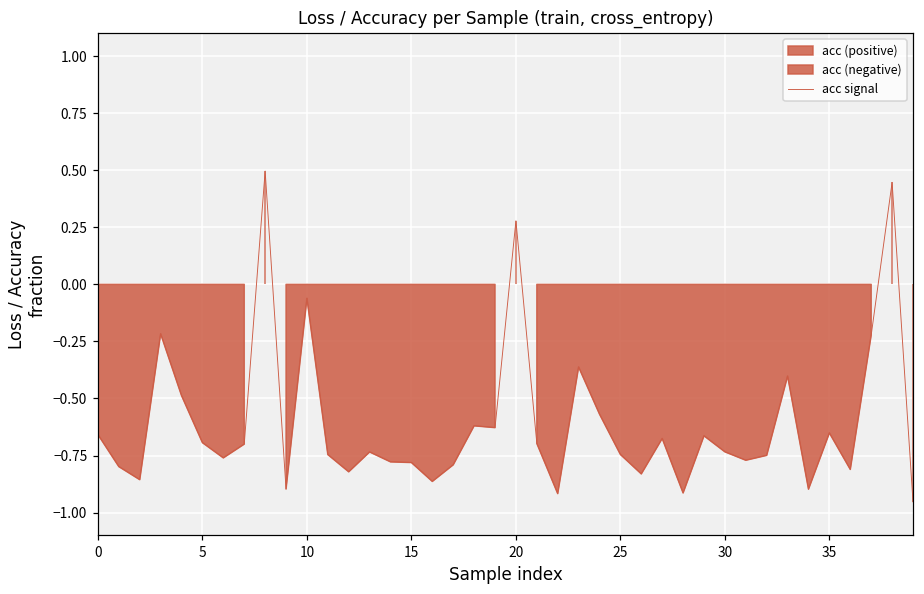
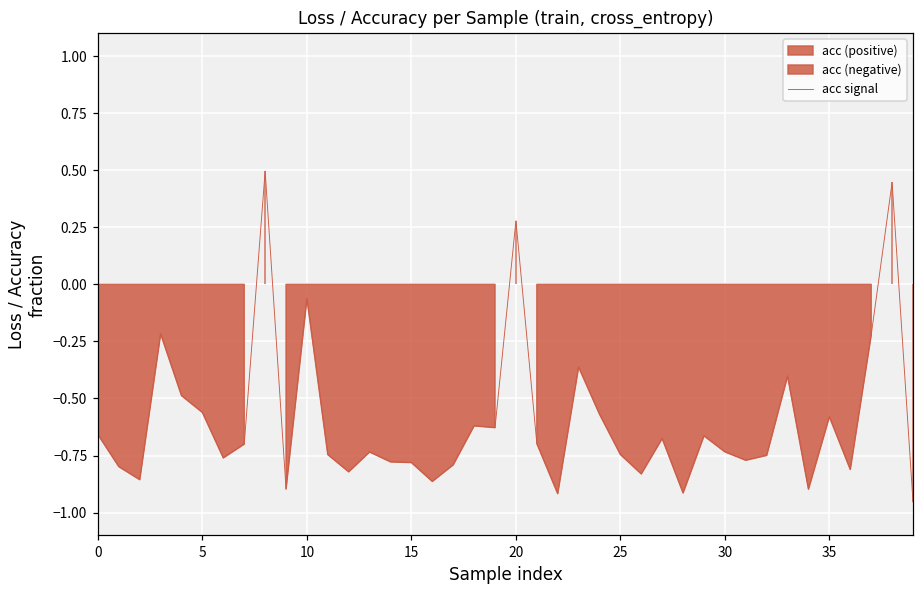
  {
    "0": -0.66,
-   "5": -0.69,
+   "5": -0.56,
    "10": -0.06,
    "15": -0.78,
    "20": 0.28,
    "25": -0.75,
    "30": -0.73,
-   "35": -0.65
+   "35": -0.58
  }
